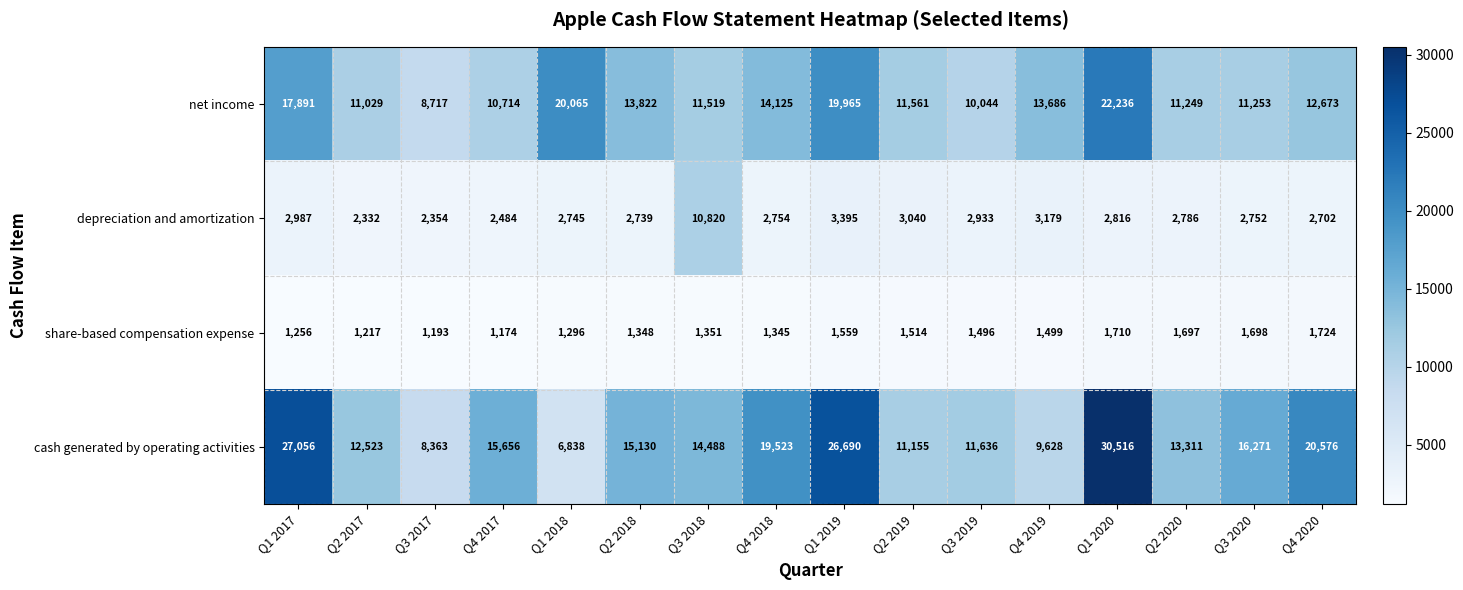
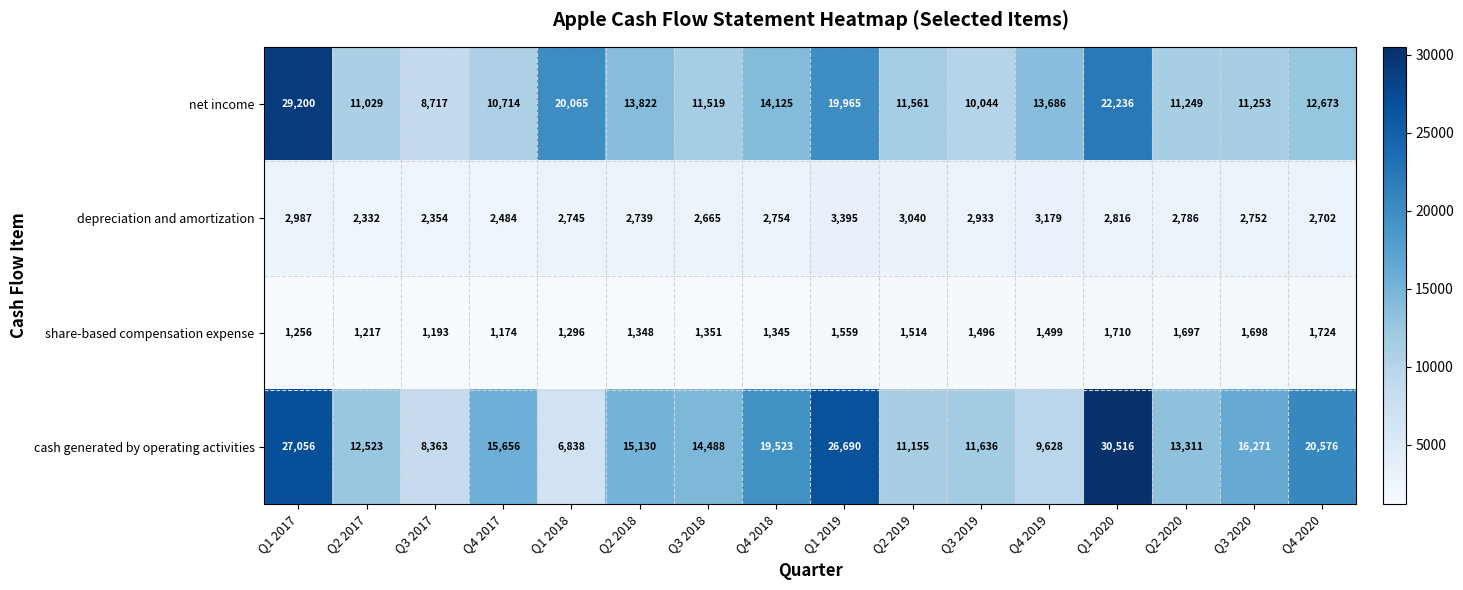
  {
    "net income": {
-     "Q1 2017": "17,891",
+     "Q1 2017": "29,200",
      "Q2 2017": "11,029",
      "Q3 2017": "8,717",
      "Q4 2017": "10,714",
      "Q1 2018": "20,065",
      "Q2 2018": "13,822",
      "Q3 2018": "11,519",
      "Q4 2018": "14,125",
      "Q1 2019": "19,965",
      "Q2 2019": "11,561",
      "Q3 2019": "10,044",
      "Q4 2019": "13,686",
      "Q1 2020": "22,236",
      "Q2 2020": "11,249",
      "Q3 2020": "11,253",
      "Q4 2020": "12,673"
    },
    "depreciation and amortization": {
      "Q1 2017": "2,987",
      "Q2 2017": "2,332",
      "Q3 2017": "2,354",
      "Q4 2017": "2,484",
      "Q1 2018": "2,745",
      "Q2 2018": "2,739",
-     "Q3 2018": "10,820",
+     "Q3 2018": "2,665",
      "Q4 2018": "2,754",
      "Q1 2019": "3,395",
      "Q2 2019": "3,040",
      "Q3 2019": "2,933",
      "Q4 2019": "3,179",
      "Q1 2020": "2,816",
      "Q2 2020": "2,786",
      "Q3 2020": "2,752",
      "Q4 2020": "2,702"
    },
    "share-based compensation expense": {
      "Q1 2017": "1,256",
      "Q2 2017": "1,217",
      "Q3 2017": "1,193",
      "Q4 2017": "1,174",
      "Q1 2018": "1,296",
      "Q2 2018": "1,348",
      "Q3 2018": "1,351",
      "Q4 2018": "1,345",
      "Q1 2019": "1,559",
      "Q2 2019": "1,514",
      "Q3 2019": "1,496",
      "Q4 2019": "1,499",
      "Q1 2020": "1,710",
      "Q2 2020": "1,697",
      "Q3 2020": "1,698",
      "Q4 2020": "1,724"
    },
    "cash generated by operating activities": {
      "Q1 2017": "27,056",
      "Q2 2017": "12,523",
      "Q3 2017": "8,363",
      "Q4 2017": "15,656",
      "Q1 2018": "6,838",
      "Q2 2018": "15,130",
      "Q3 2018": "14,488",
      "Q4 2018": "19,523",
      "Q1 2019": "26,690",
      "Q2 2019": "11,155",
      "Q3 2019": "11,636",
      "Q4 2019": "9,628",
      "Q1 2020": "30,516",
      "Q2 2020": "13,311",
      "Q3 2020": "16,271",
      "Q4 2020": "20,576"
    }
  }
